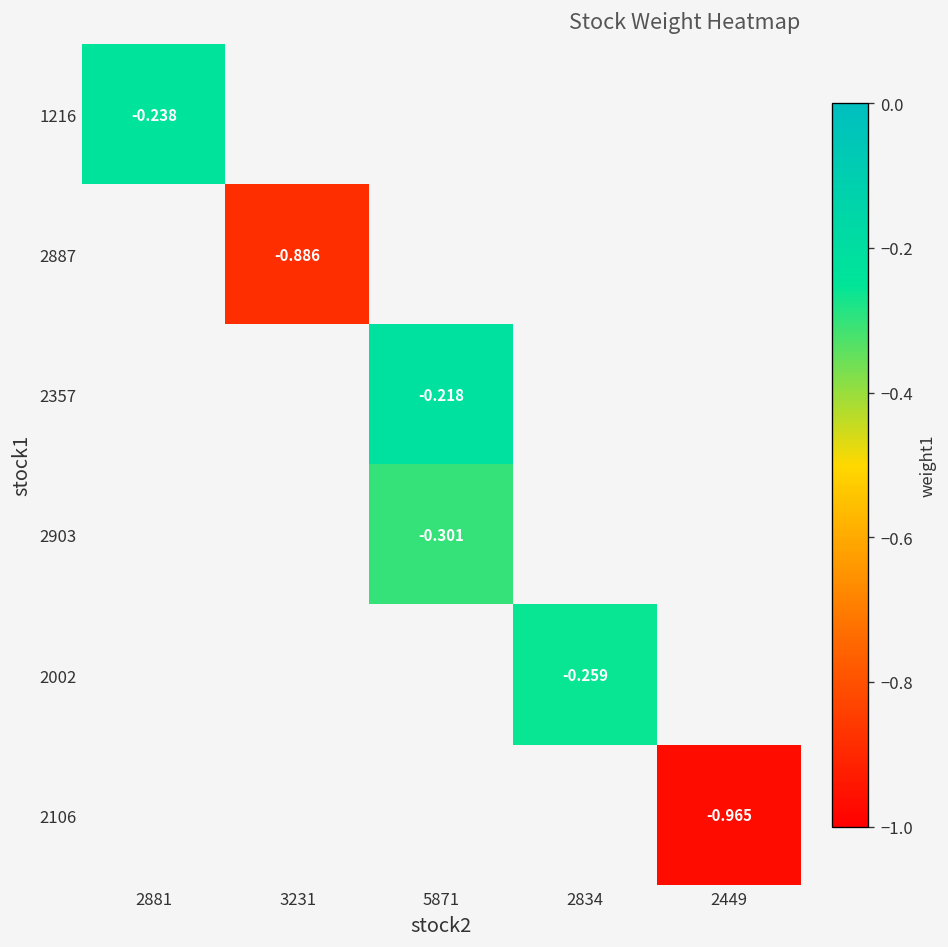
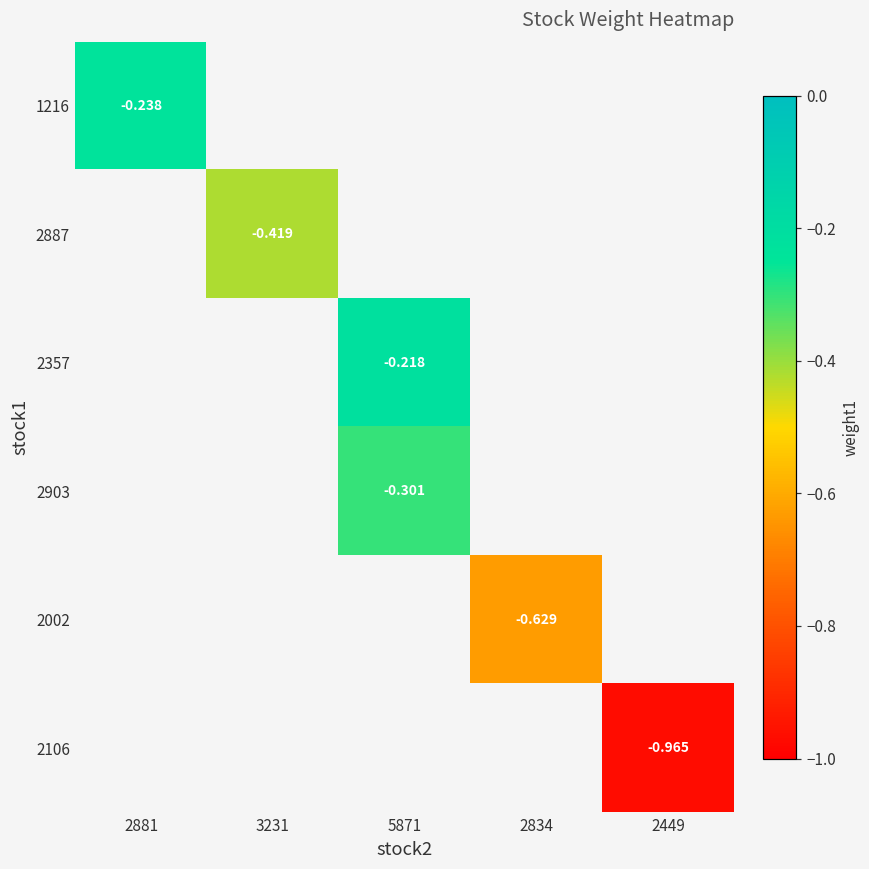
  {
    "1216": {
      "2881": -0.238
    },
    "2887": {
-     "3231": -0.886
+     "3231": -0.419
    },
    "2357": {
      "5871": -0.218
    },
    "2903": {
      "5871": -0.301
    },
    "2002": {
-     "2834": -0.259
+     "2834": -0.629
    },
    "2106": {
      "2449": -0.965
    }
  }
